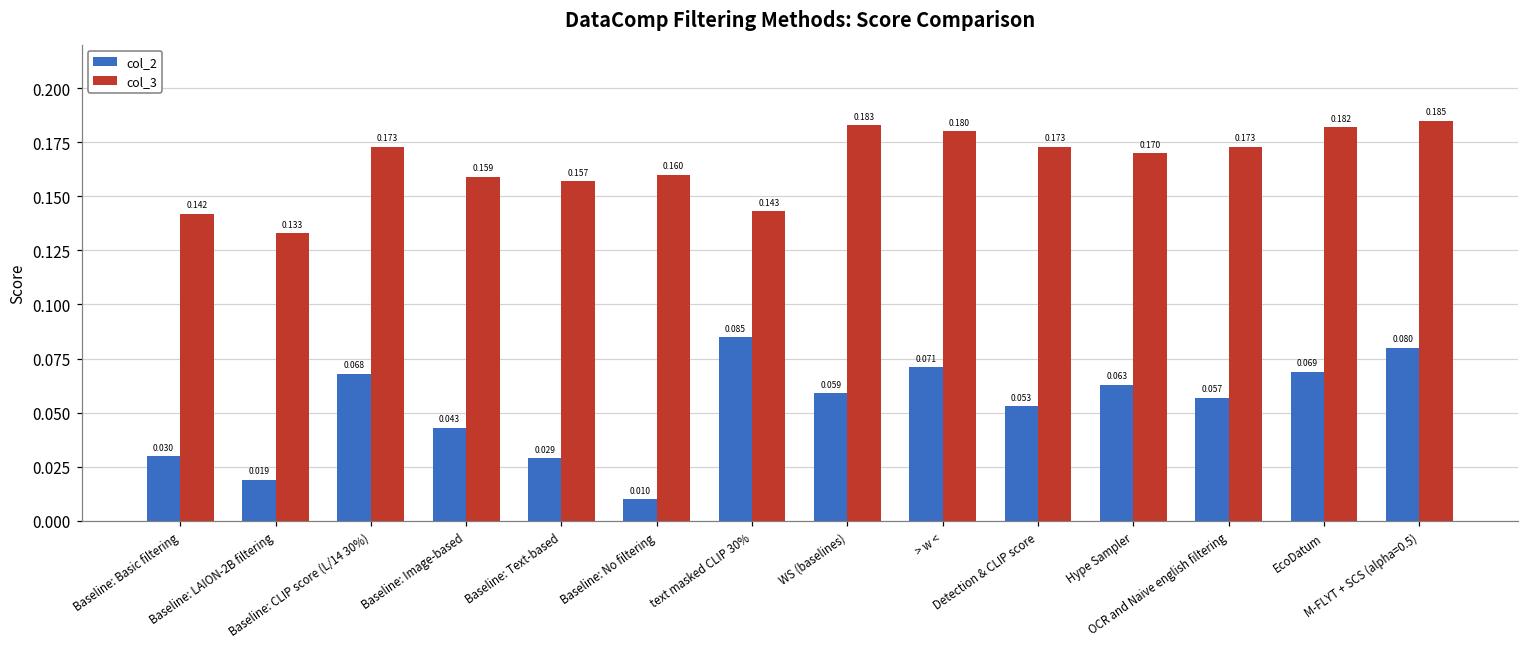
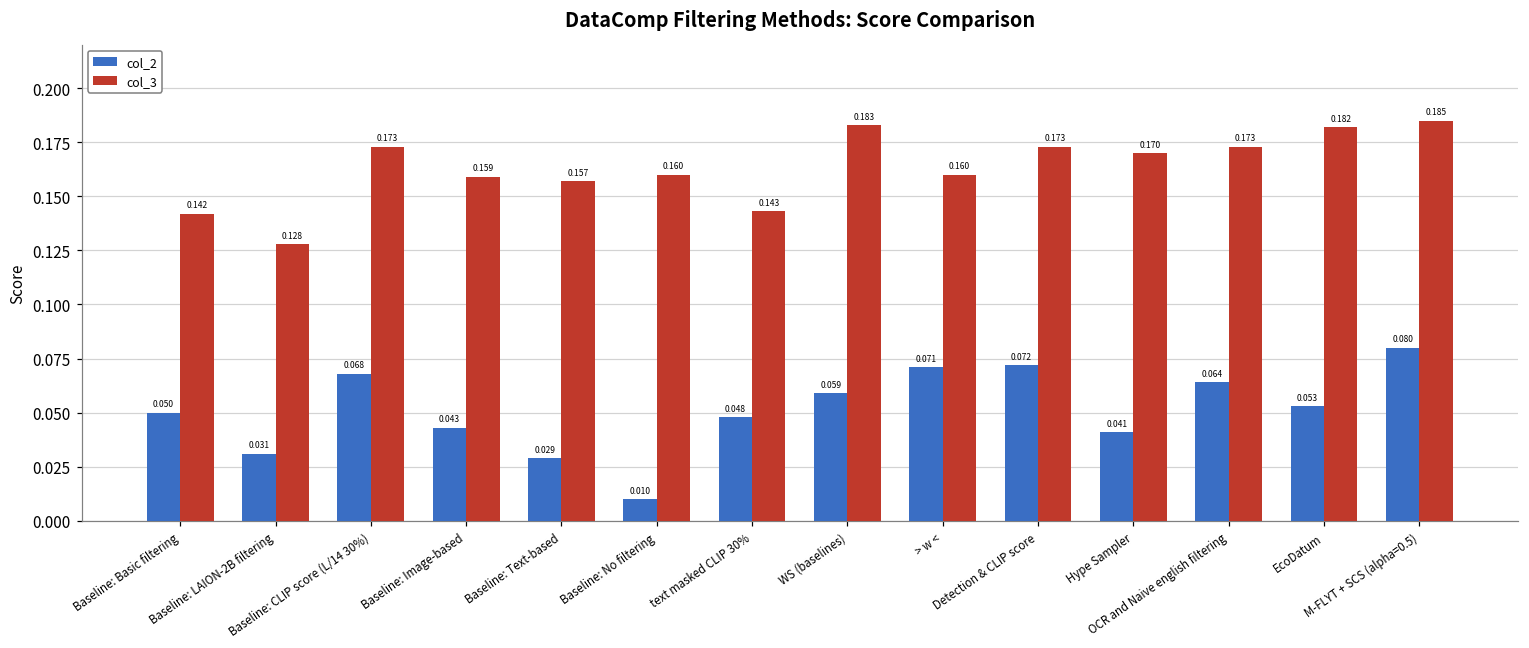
  {
    "col_2": {
-     "Baseline: Basic filtering": 0.030,
-     "Baseline: LAION-2B filtering": 0.019,
+     "Baseline: Basic filtering": 0.050,
+     "Baseline: LAION-2B filtering": 0.031,
      "Baseline: CLIP score (L/14 30%)": 0.068,
      "Baseline: Image-based": 0.043,
      "Baseline: Text-based": 0.029,
      "Baseline: No filtering": 0.010,
-     "text masked CLIP 30%": 0.085,
+     "text masked CLIP 30%": 0.048,
      "WS (baselines)": 0.059,
      "> w <": 0.071,
-     "Detection & CLIP score": 0.053,
-     "Hype Sampler": 0.063,
-     "OCR and Naive english filtering": 0.057,
-     "EcoDatum": 0.069,
+     "Detection & CLIP score": 0.072,
+     "Hype Sampler": 0.041,
+     "OCR and Naive english filtering": 0.064,
+     "EcoDatum": 0.053,
      "M-FLYT + SCS (alpha=0.5)": 0.080
    },
    "col_3": {
      "Baseline: Basic filtering": 0.142,
-     "Baseline: LAION-2B filtering": 0.133,
+     "Baseline: LAION-2B filtering": 0.128,
      "Baseline: CLIP score (L/14 30%)": 0.173,
      "Baseline: Image-based": 0.159,
      "Baseline: Text-based": 0.157,
      "Baseline: No filtering": 0.160,
      "text masked CLIP 30%": 0.143,
      "WS (baselines)": 0.183,
-     "> w <": 0.180,
+     "> w <": 0.160,
      "Detection & CLIP score": 0.173,
      "Hype Sampler": 0.170,
      "OCR and Naive english filtering": 0.173,
      "EcoDatum": 0.182,
      "M-FLYT + SCS (alpha=0.5)": 0.185
    }
  }
